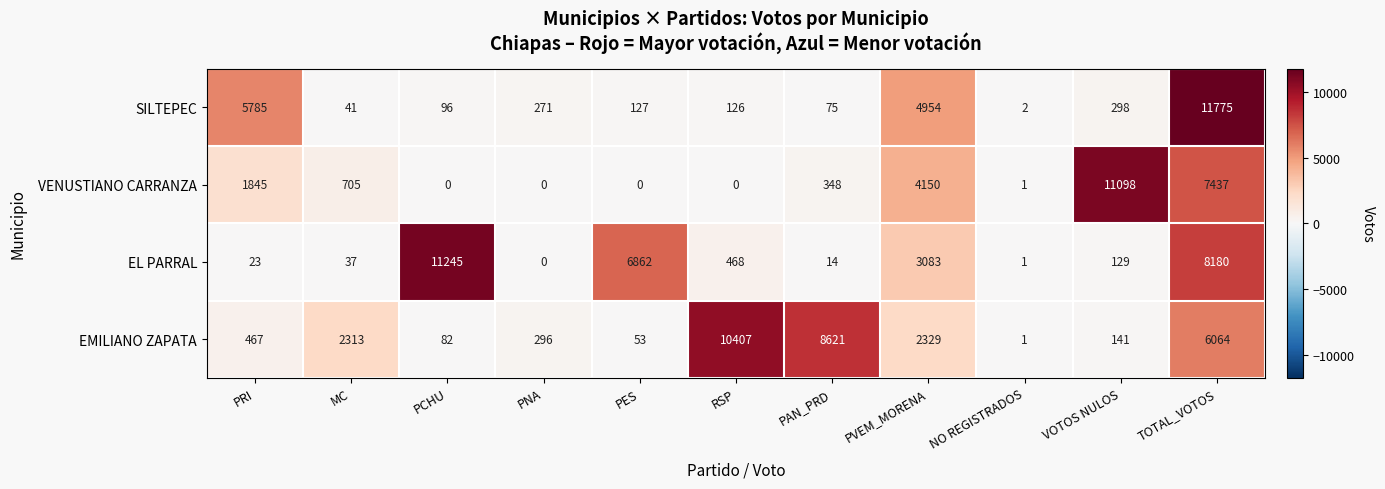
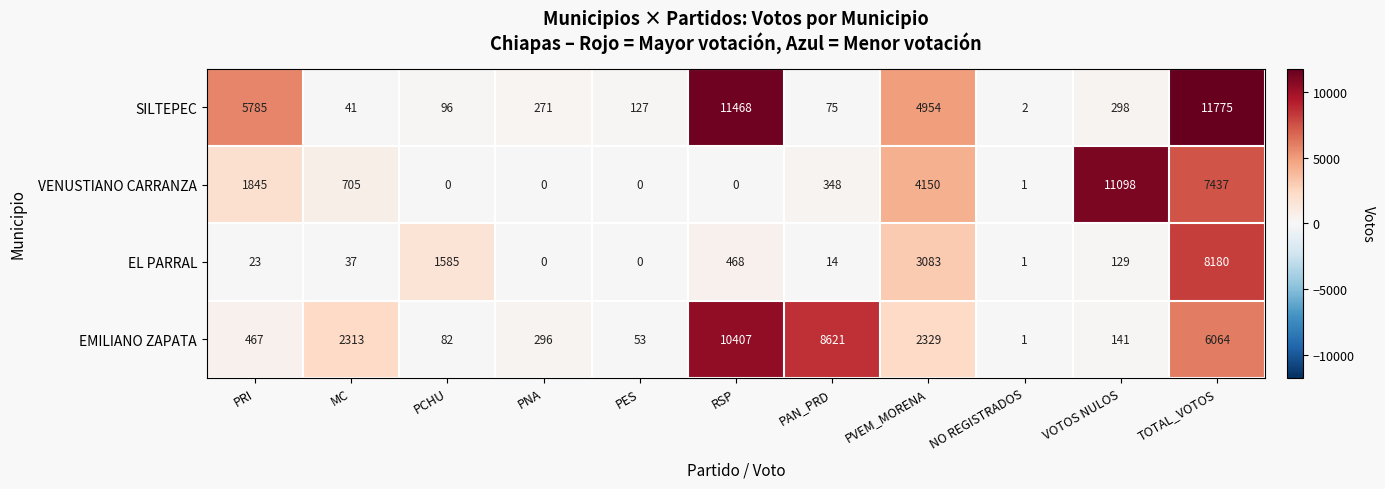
  {
    "SILTEPEC": {
      "PRI": 5785,
      "MC": 41,
      "PCHU": 96,
      "PNA": 271,
      "PES": 127,
-     "RSP": 126,
+     "RSP": 11468,
      "PAN_PRD": 75,
      "PVEM_MORENA": 4954,
      "NO REGISTRADOS": 2,
      "VOTOS NULOS": 298,
      "TOTAL_VOTOS": 11775
    },
    "VENUSTIANO CARRANZA": {
      "PRI": 1845,
      "MC": 705,
      "PCHU": 0,
      "PNA": 0,
      "PES": 0,
      "RSP": 0,
      "PAN_PRD": 348,
      "PVEM_MORENA": 4150,
      "NO REGISTRADOS": 1,
      "VOTOS NULOS": 11098,
      "TOTAL_VOTOS": 7437
    },
    "EL PARRAL": {
      "PRI": 23,
      "MC": 37,
-     "PCHU": 11245,
+     "PCHU": 1585,
      "PNA": 0,
-     "PES": 6862,
+     "PES": 0,
      "RSP": 468,
      "PAN_PRD": 14,
      "PVEM_MORENA": 3083,
      "NO REGISTRADOS": 1,
      "VOTOS NULOS": 129,
      "TOTAL_VOTOS": 8180
    },
    "EMILIANO ZAPATA": {
      "PRI": 467,
      "MC": 2313,
      "PCHU": 82,
      "PNA": 296,
      "PES": 53,
      "RSP": 10407,
      "PAN_PRD": 8621,
      "PVEM_MORENA": 2329,
      "NO REGISTRADOS": 1,
      "VOTOS NULOS": 141,
      "TOTAL_VOTOS": 6064
    }
  }
